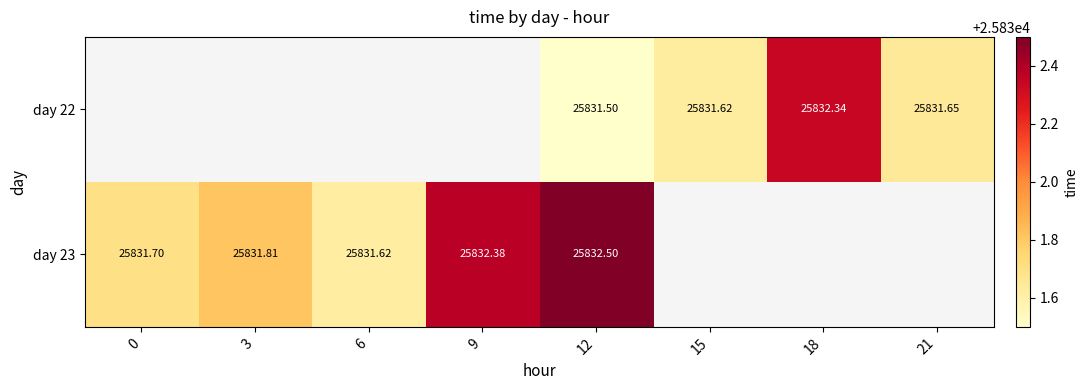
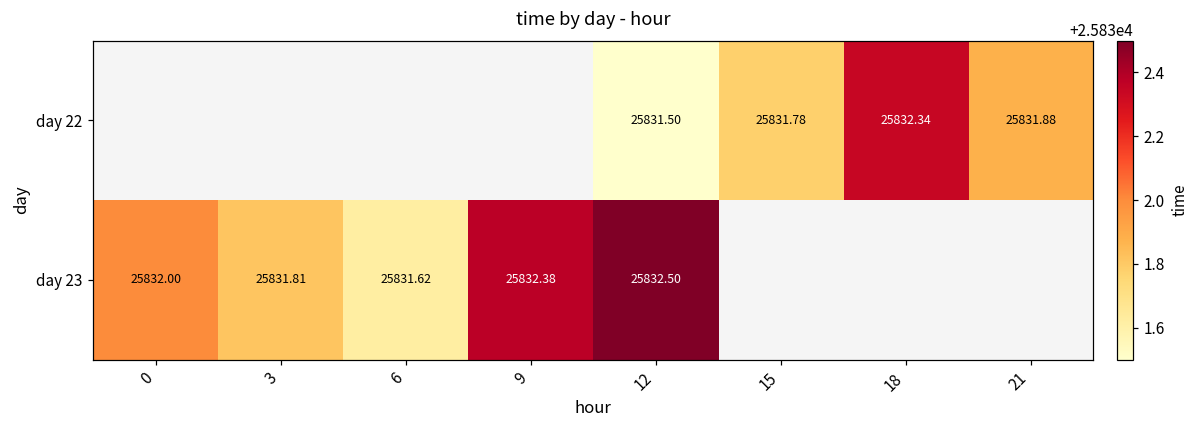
  {
    "day 22": {
      "12": 25831.50,
-     "15": 25831.62,
+     "15": 25831.78,
      "18": 25832.34,
-     "21": 25831.65
+     "21": 25831.88
    },
    "day 23": {
-     "0": 25831.70,
+     "0": 25832.00,
      "3": 25831.81,
      "6": 25831.62,
      "9": 25832.38,
      "12": 25832.50
    }
  }
